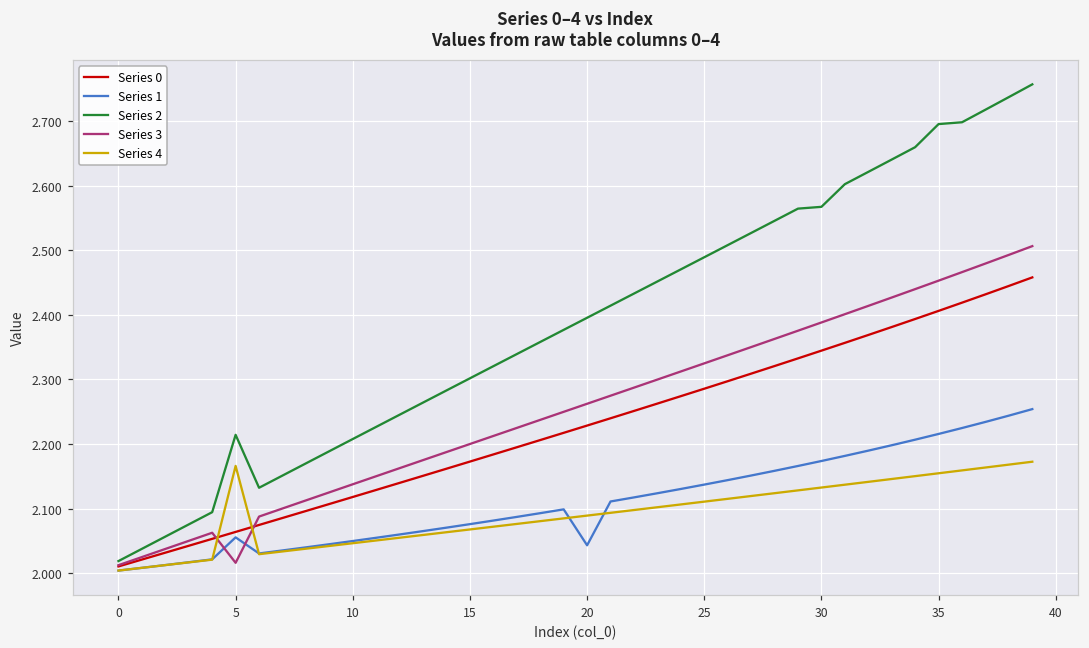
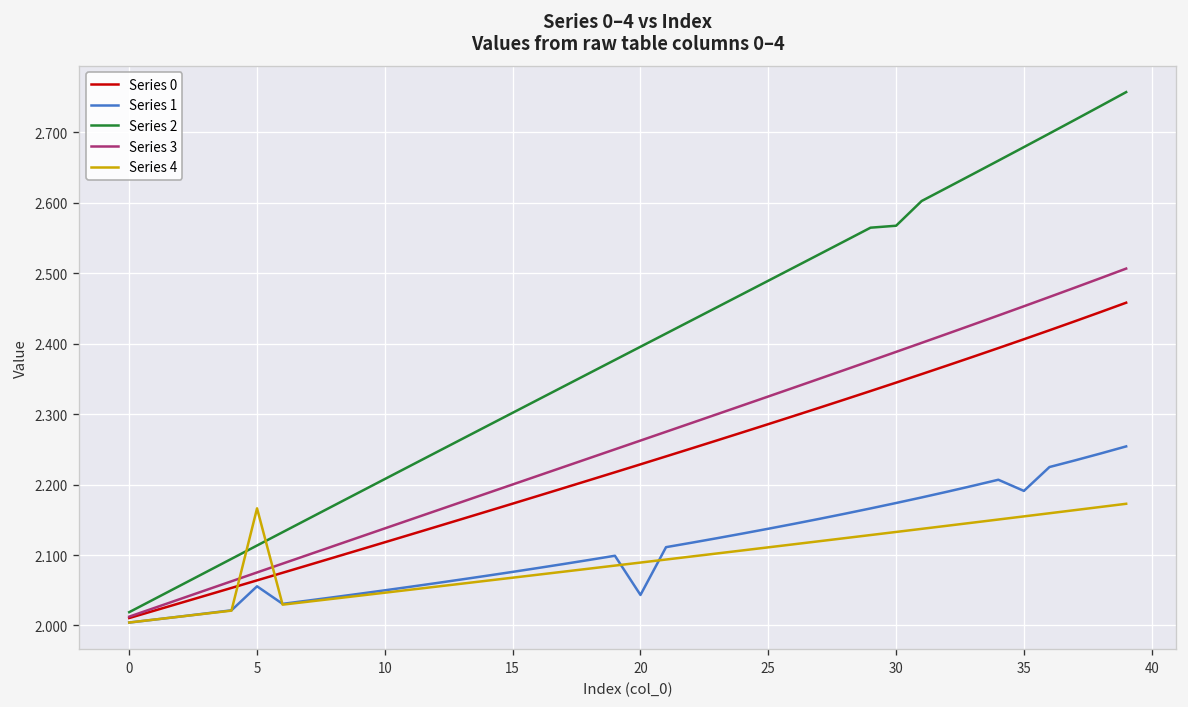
  {
    "Series 0": {
      "5": 2.06,
      "10": 2.12,
      "15": 2.17,
      "20": 2.23,
      "25": 2.29,
      "30": 2.34,
      "35": 2.41
    },
    "Series 1": {
      "5": 2.06,
      "15": 2.08,
      "20": 2.04,
      "25": 2.14,
      "30": 2.17,
-     "35": 2.22
+     "35": 2.19
    },
    "Series 2": {
      "0": 2.02,
-     "5": 2.21,
+     "5": 2.11,
      "10": 2.21,
      "15": 2.30,
      "20": 2.40,
      "25": 2.49,
      "30": 2.57,
-     "35": 2.70
+     "35": 2.68
    },
    "Series 3": {
-     "5": 2.02,
+     "5": 2.08,
      "10": 2.14,
      "15": 2.20,
      "20": 2.26,
      "25": 2.32,
      "30": 2.39,
      "35": 2.45
    },
    "Series 4": {
      "5": 2.17,
      "15": 2.07,
      "20": 2.09,
      "25": 2.11,
      "30": 2.13,
      "35": 2.15
    }
  }
